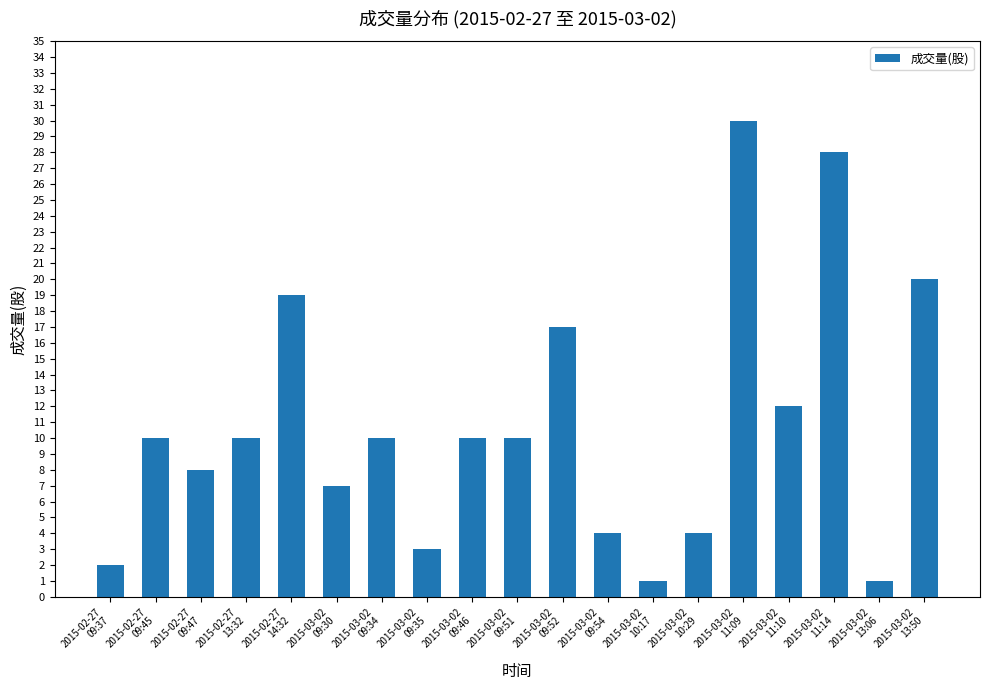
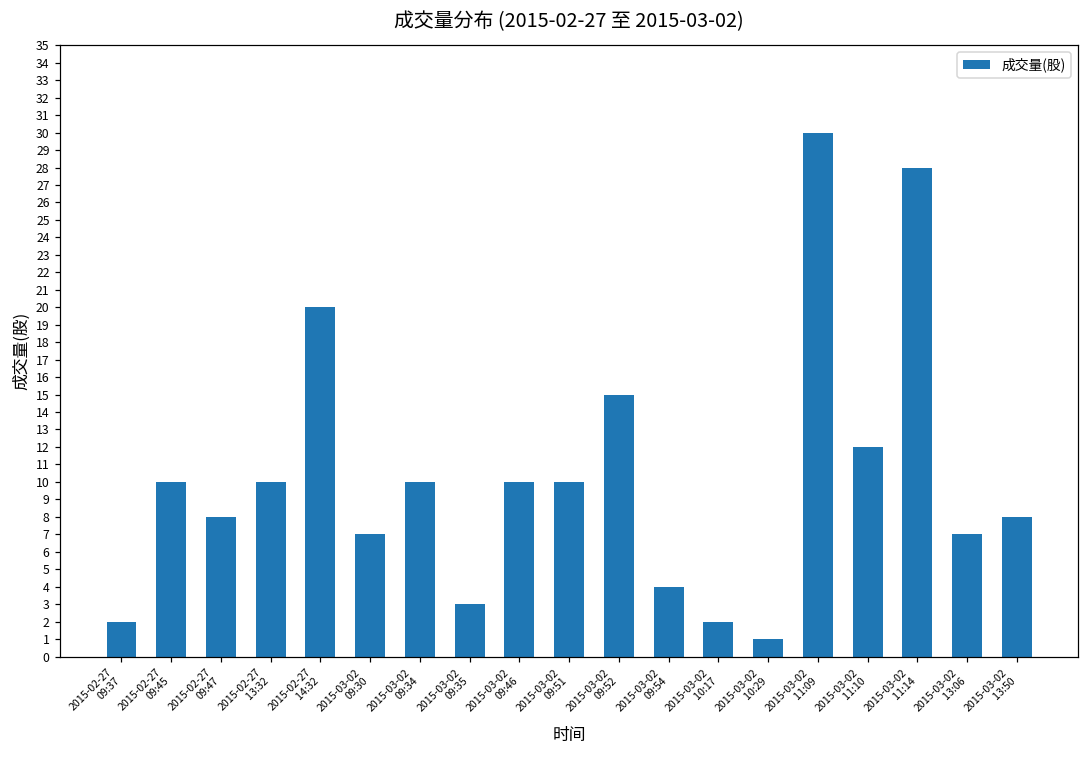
  {
    "2015-02-27 09:37": 2,
    "2015-02-27 09:45": 10,
    "2015-02-27 09:47": 8,
    "2015-02-27 13:32": 10,
-   "2015-02-27 14:32": 19,
+   "2015-02-27 14:32": 20,
    "2015-03-02 09:30": 7,
    "2015-03-02 09:34": 10,
    "2015-03-02 09:35": 3,
    "2015-03-02 09:46": 10,
    "2015-03-02 09:51": 10,
-   "2015-03-02 09:52": 17,
+   "2015-03-02 09:52": 15,
    "2015-03-02 09:54": 4,
-   "2015-03-02 10:17": 1,
-   "2015-03-02 10:29": 4,
+   "2015-03-02 10:17": 2,
+   "2015-03-02 10:29": 1,
    "2015-03-02 11:09": 30,
    "2015-03-02 11:10": 12,
    "2015-03-02 11:14": 28,
-   "2015-03-02 13:06": 1,
-   "2015-03-02 13:50": 20
+   "2015-03-02 13:06": 7,
+   "2015-03-02 13:50": 8
  }
